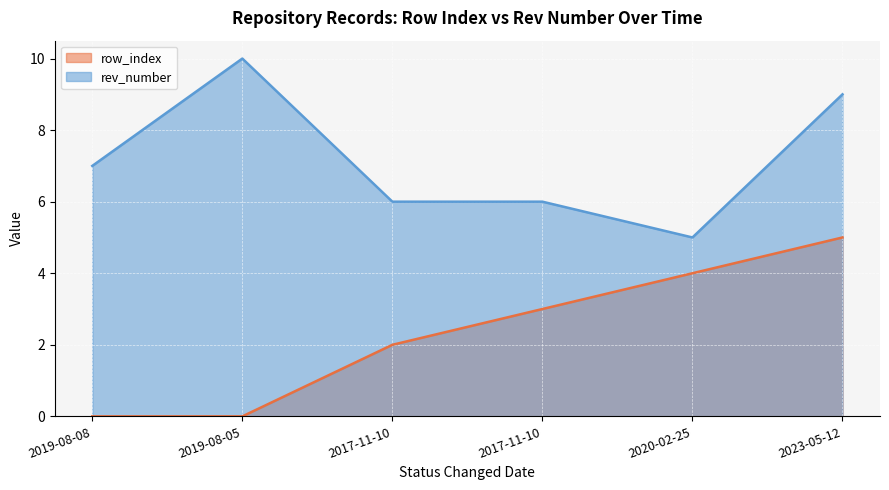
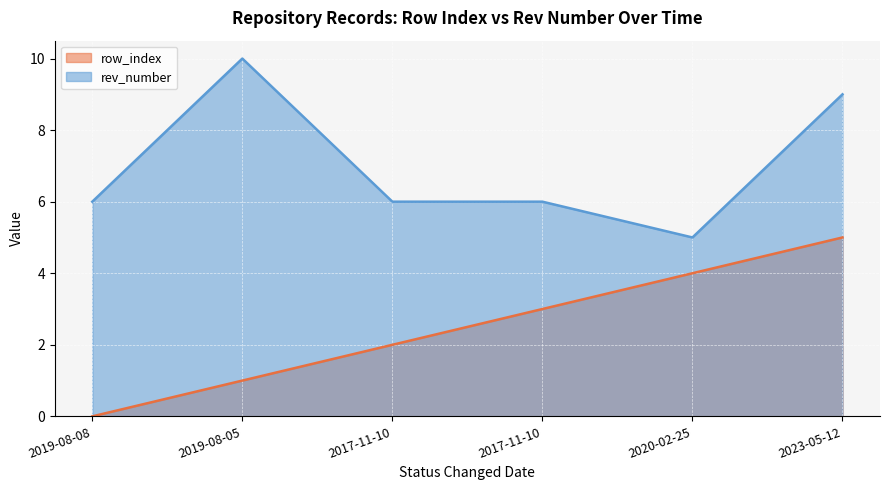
  {
    "row_index": {
      "2019-08-08": 0,
-     "2019-08-05": 0,
+     "2019-08-05": 1,
      "2020-02-25": 4,
      "2023-05-12": 5
    },
    "rev_number": {
-     "2019-08-08": 7,
+     "2019-08-08": 6,
      "2019-08-05": 10,
      "2020-02-25": 5,
      "2023-05-12": 9
    }
  }
